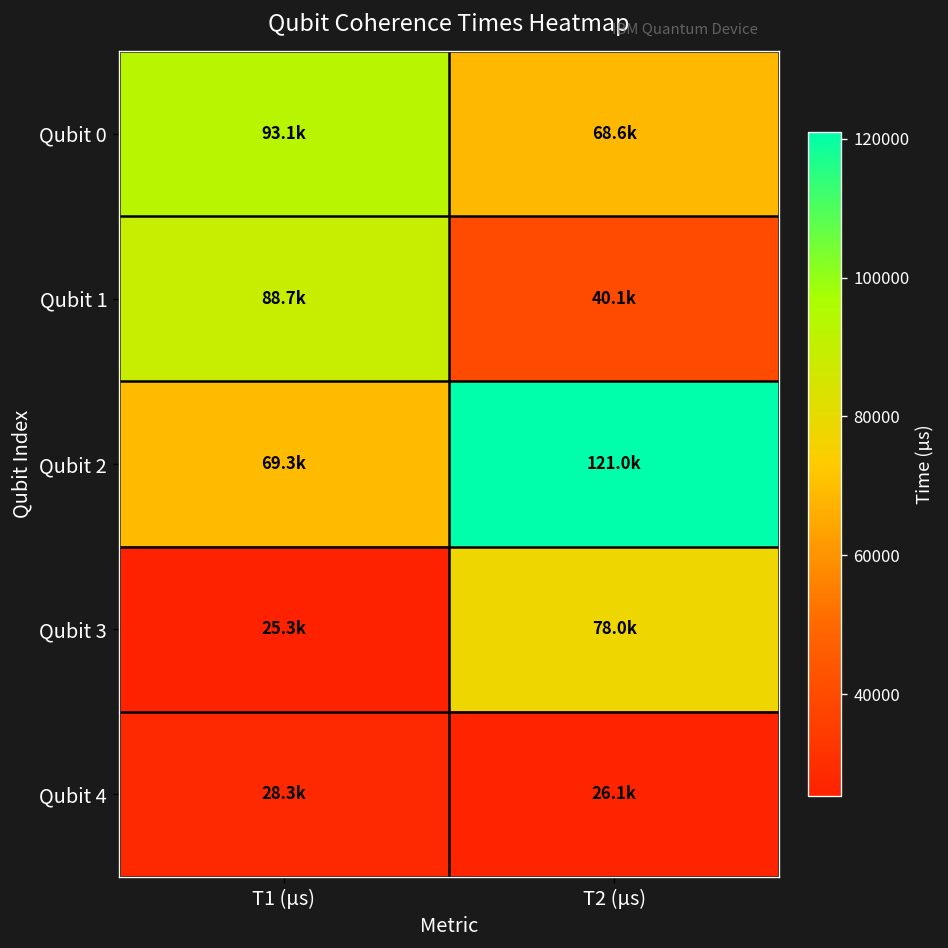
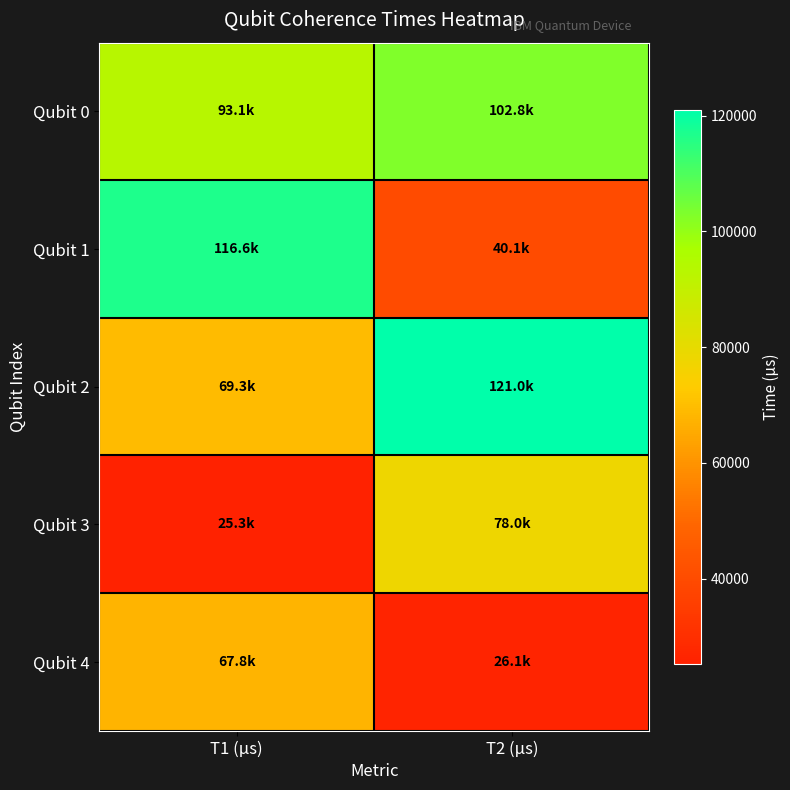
  {
    "Qubit 0": {
      "T1 (µs)": "93.1k",
-     "T2 (µs)": "68.6k"
+     "T2 (µs)": "102.8k"
    },
    "Qubit 1": {
-     "T1 (µs)": "88.7k",
+     "T1 (µs)": "116.6k",
      "T2 (µs)": "40.1k"
    },
    "Qubit 2": {
      "T1 (µs)": "69.3k",
      "T2 (µs)": "121.0k"
    },
    "Qubit 3": {
      "T1 (µs)": "25.3k",
      "T2 (µs)": "78.0k"
    },
    "Qubit 4": {
-     "T1 (µs)": "28.3k",
+     "T1 (µs)": "67.8k",
      "T2 (µs)": "26.1k"
    }
  }
